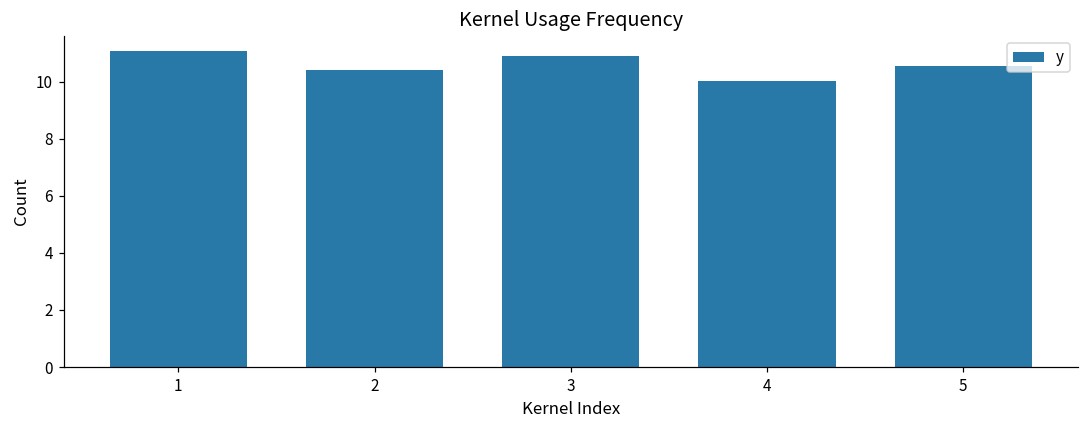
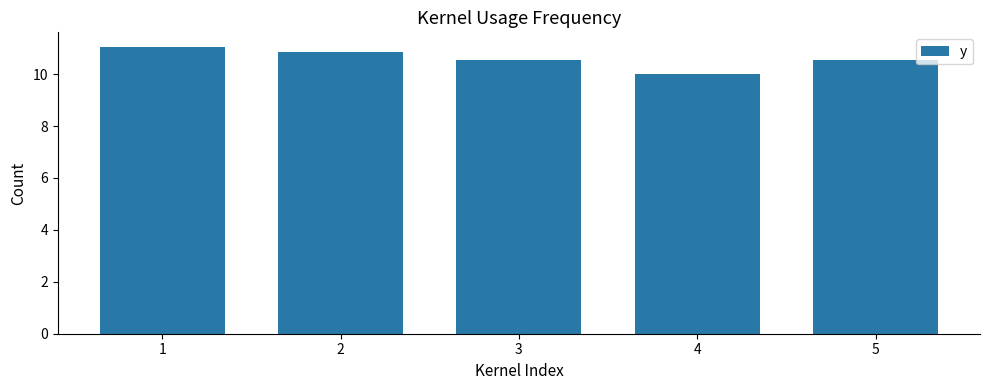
  {
    "1": 11.1,
-   "2": 10.4,
-   "3": 10.9,
+   "2": 10.8,
+   "3": 10.6,
    "4": 10.0,
    "5": 10.5
  }
